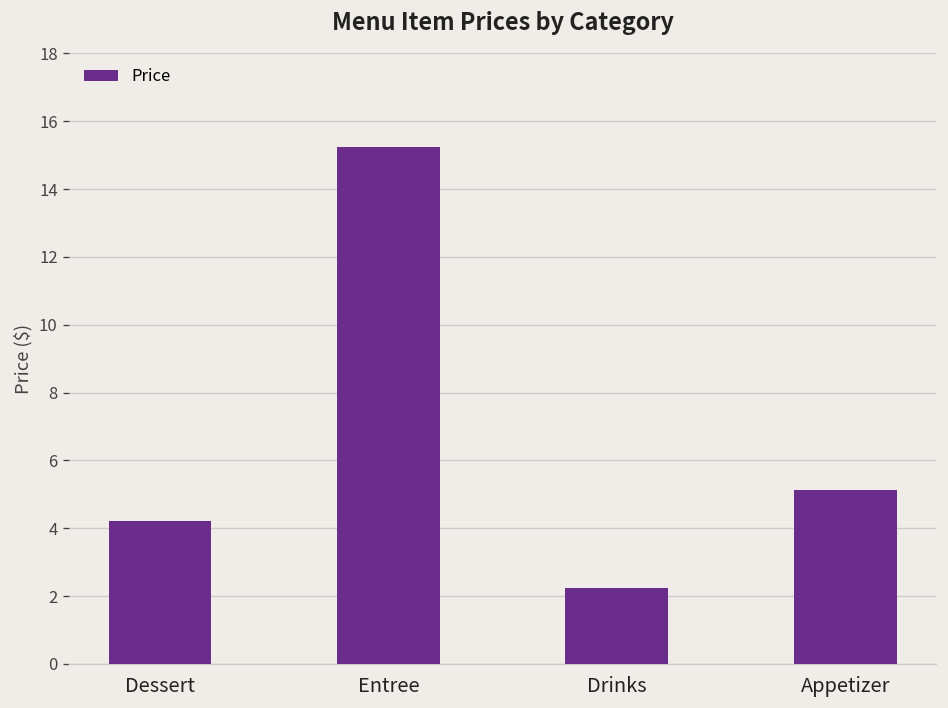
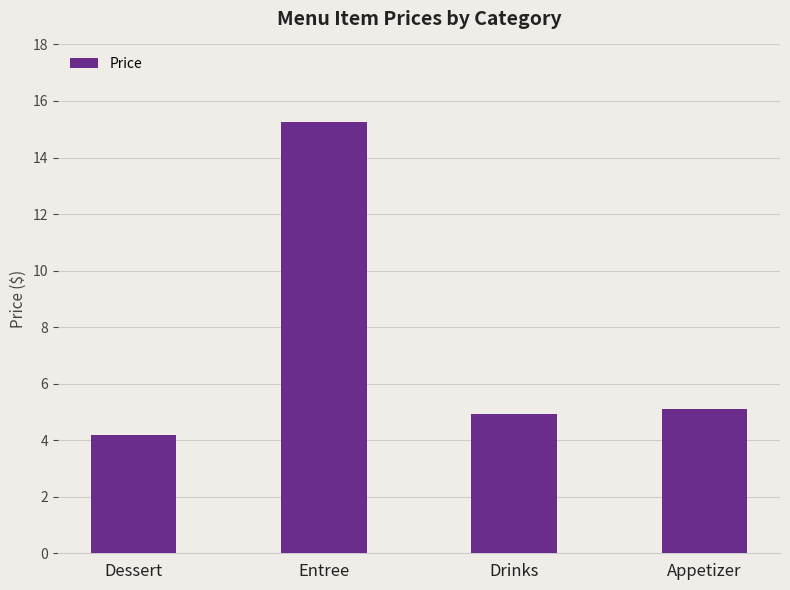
  {
    "Dessert": 4.2,
    "Entree": 15.2,
-   "Drinks": 2.2,
+   "Drinks": 4.9,
    "Appetizer": 5.1
  }
